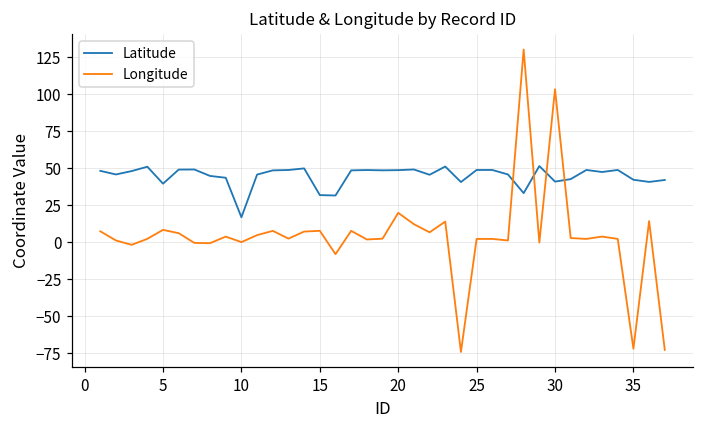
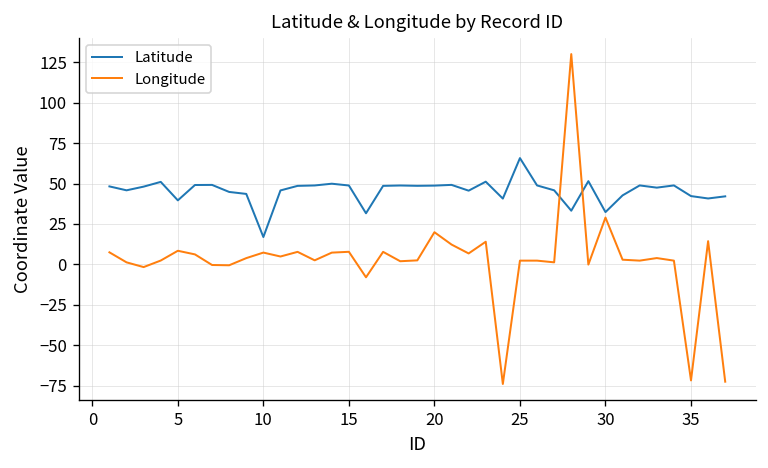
  {
    "Latitude": {
      "5": 40,
      "10": 17,
-     "15": 32,
+     "15": 49,
      "20": 49,
-     "25": 49,
-     "30": 41,
+     "25": 66,
+     "30": 32,
      "35": 42
    },
    "Longitude": {
      "5": 8,
-     "10": 0,
+     "10": 7,
      "15": 8,
      "20": 20,
      "25": 2,
-     "30": 103,
+     "30": 29,
      "35": -72
    }
  }
